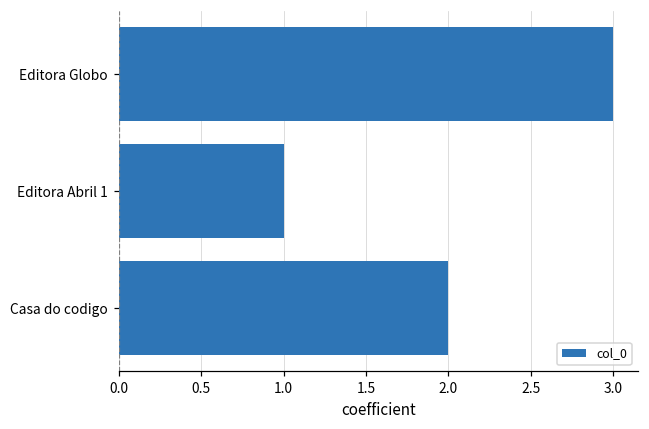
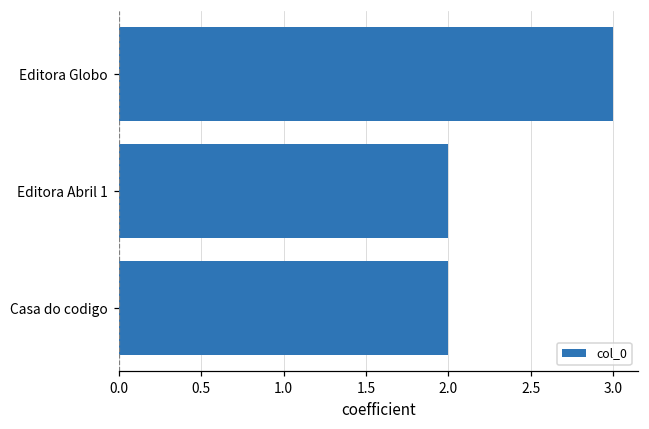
  {
    "Editora Globo": 3,
-   "Editora Abril 1": 1,
+   "Editora Abril 1": 2,
    "Casa do codigo": 2
  }
